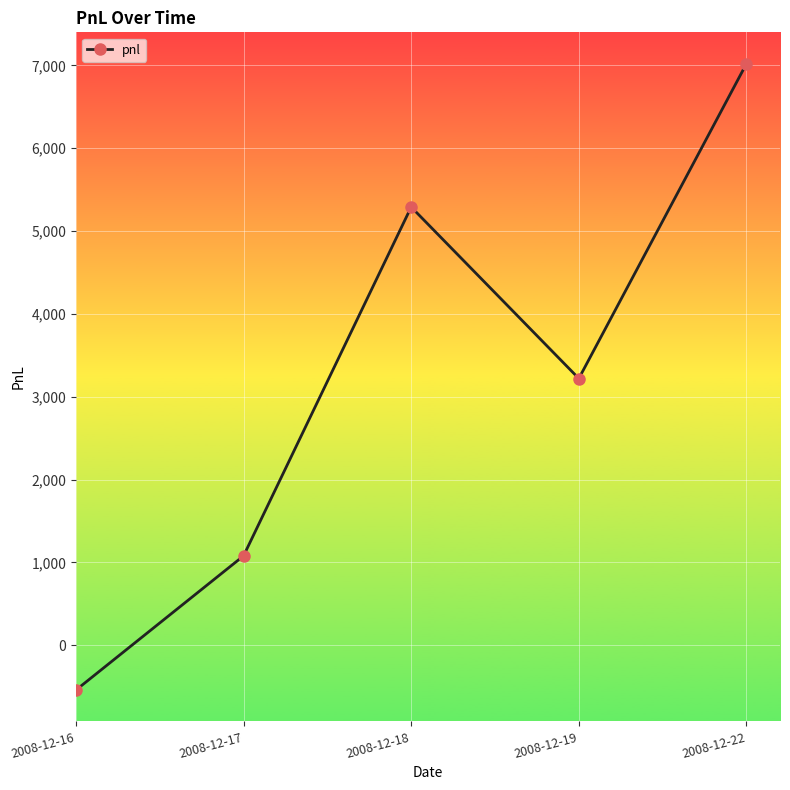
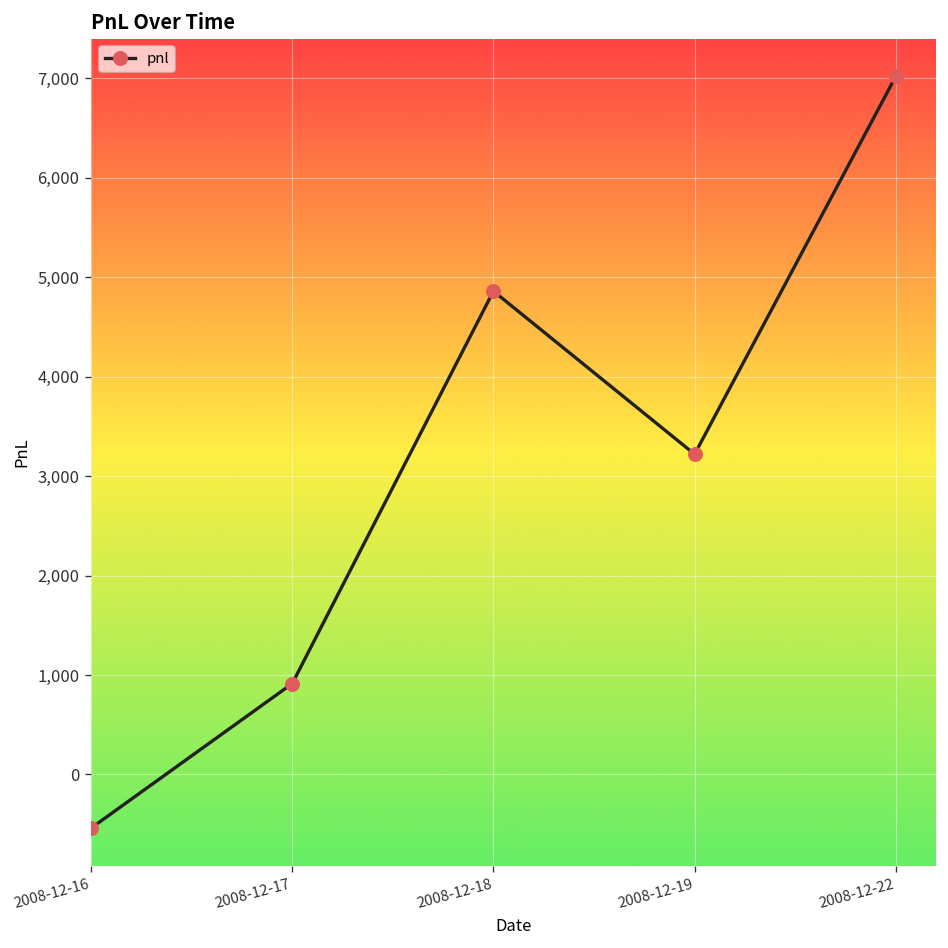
  {
    "2008-12-16": "-500",
-   "2008-12-17": "1,100",
-   "2008-12-18": "5,300",
+   "2008-12-17": "900",
+   "2008-12-18": "4,900",
    "2008-12-19": "3,200",
    "2008-12-22": "7,000"
  }
